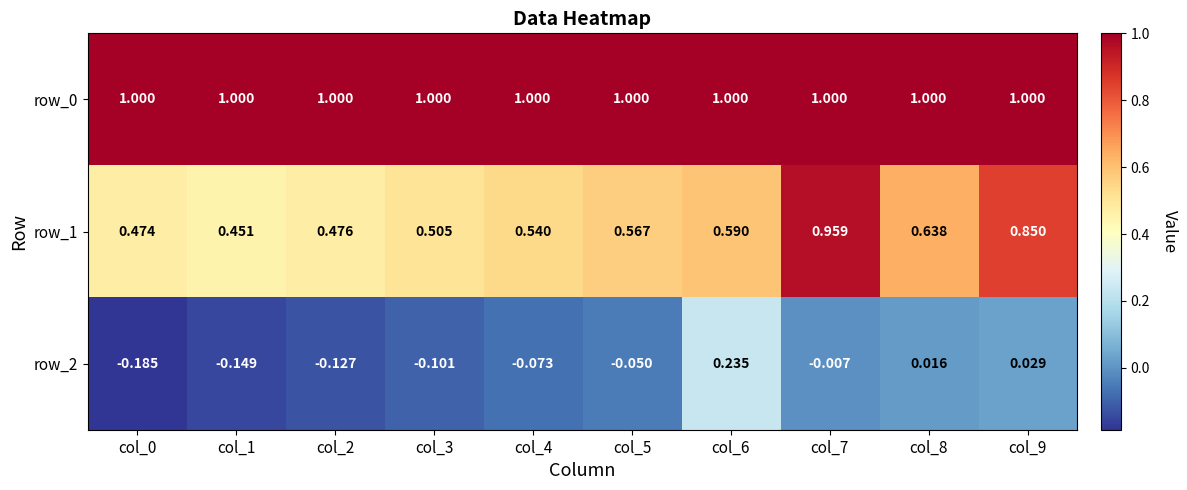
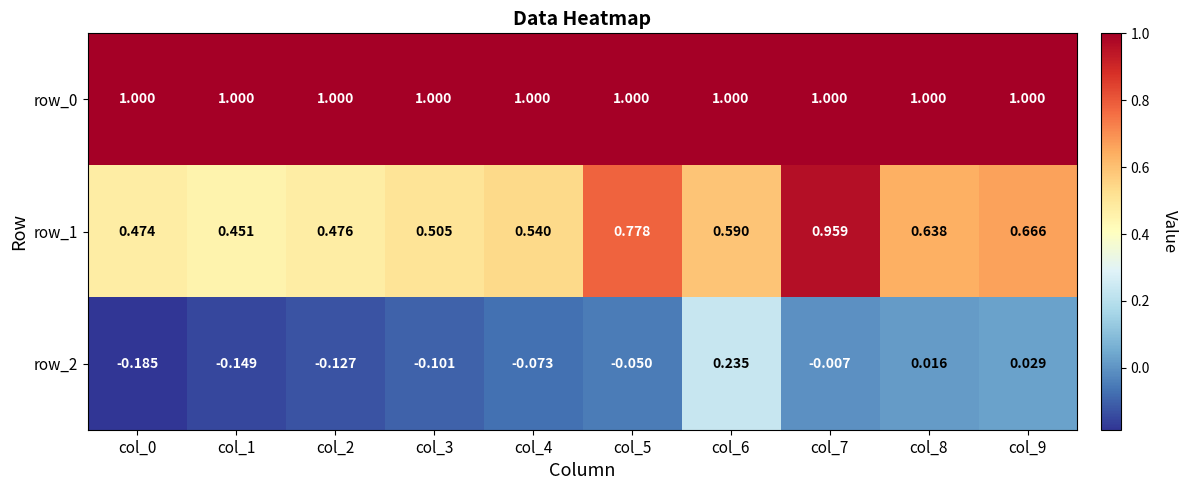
  {
    "row_0": {
      "col_0": 1.000,
      "col_1": 1.000,
      "col_2": 1.000,
      "col_3": 1.000,
      "col_4": 1.000,
      "col_5": 1.000,
      "col_6": 1.000,
      "col_7": 1.000,
      "col_8": 1.000,
      "col_9": 1.000
    },
    "row_1": {
      "col_0": 0.474,
      "col_1": 0.451,
      "col_2": 0.476,
      "col_3": 0.505,
      "col_4": 0.540,
-     "col_5": 0.567,
+     "col_5": 0.778,
      "col_6": 0.590,
      "col_7": 0.959,
      "col_8": 0.638,
-     "col_9": 0.850
+     "col_9": 0.666
    },
    "row_2": {
      "col_0": -0.185,
      "col_1": -0.149,
      "col_2": -0.127,
      "col_3": -0.101,
      "col_4": -0.073,
      "col_5": -0.050,
      "col_6": 0.235,
      "col_7": -0.007,
      "col_8": 0.016,
      "col_9": 0.029
    }
  }
